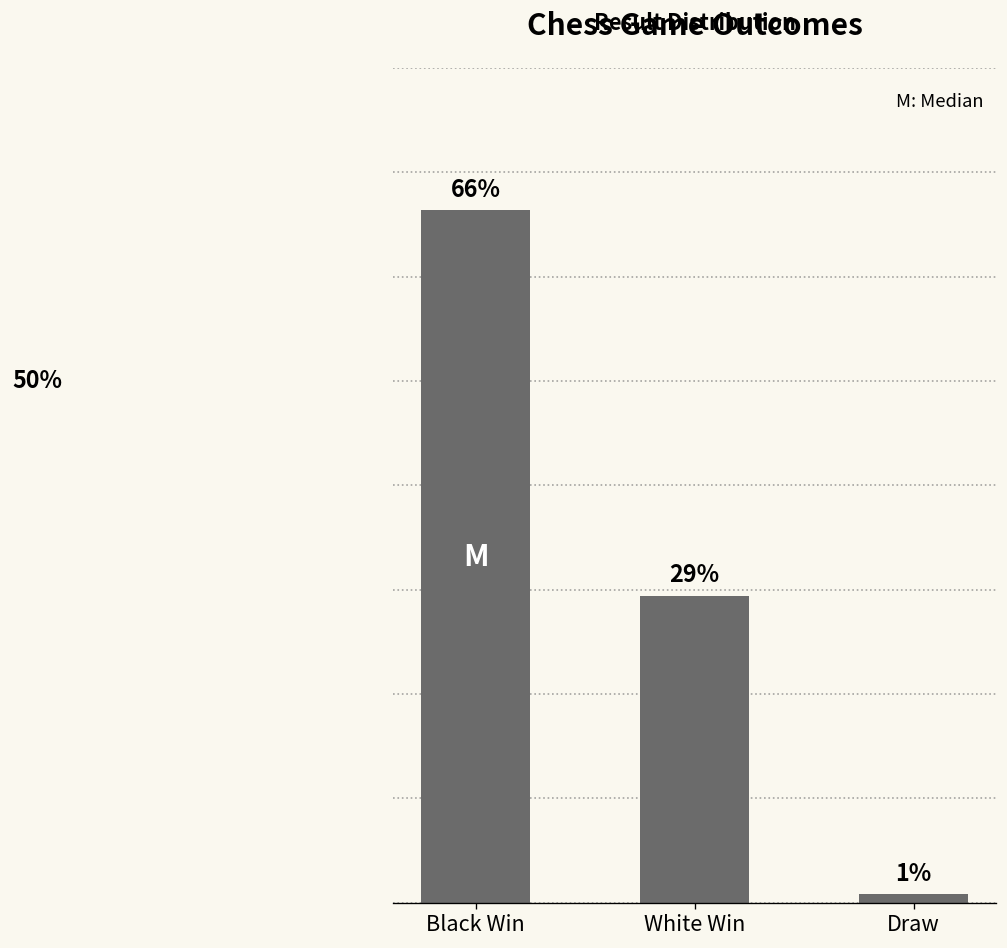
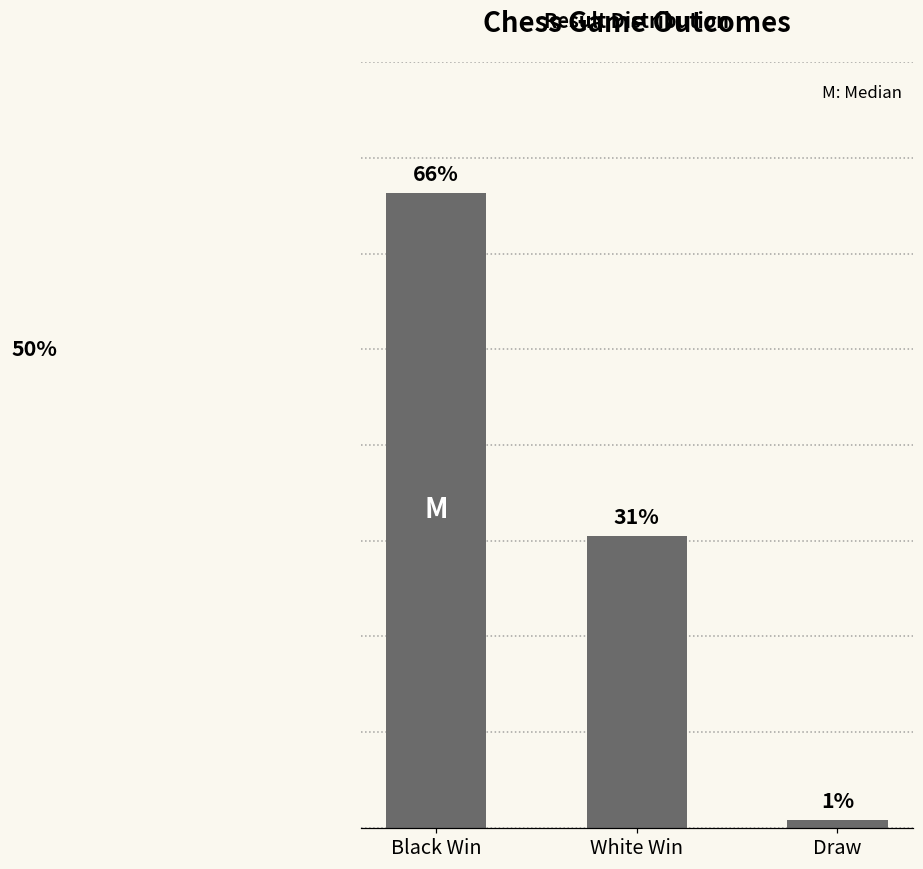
  {
    "Black Win": "66%",
-   "White Win": "29%",
+   "White Win": "31%",
    "Draw": "1%"
  }
